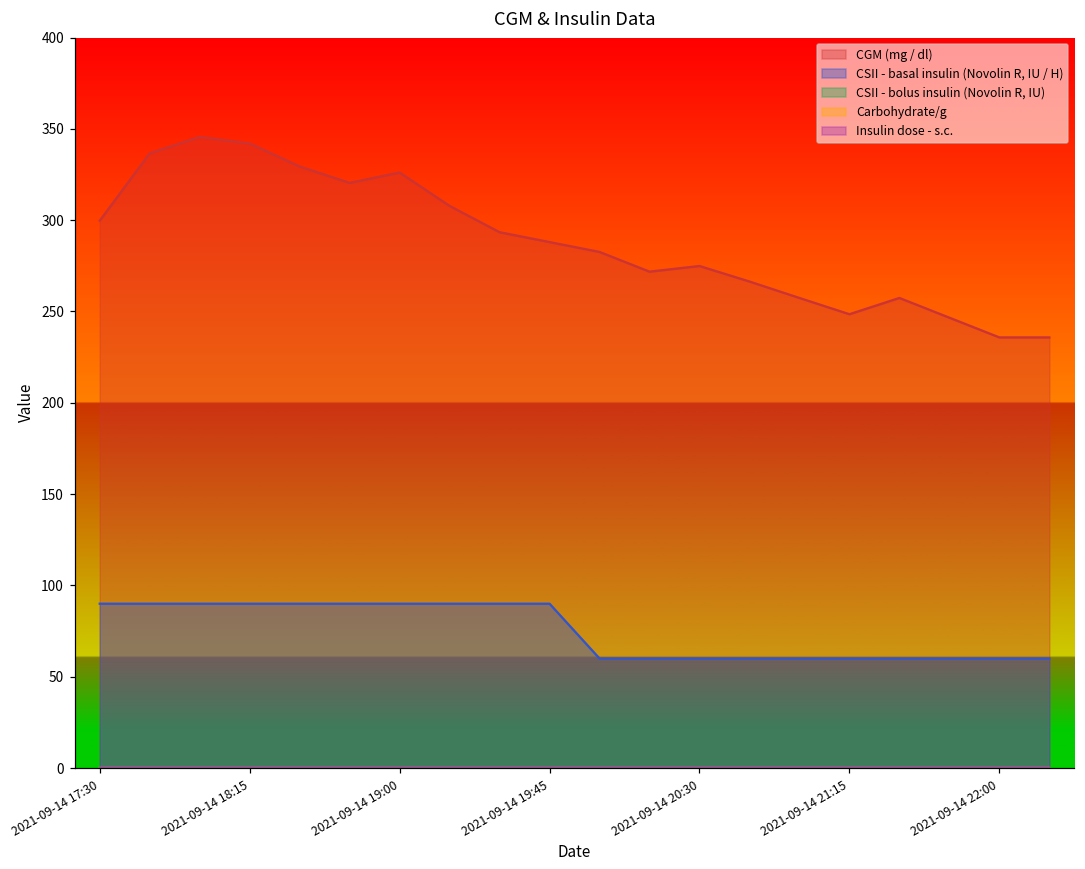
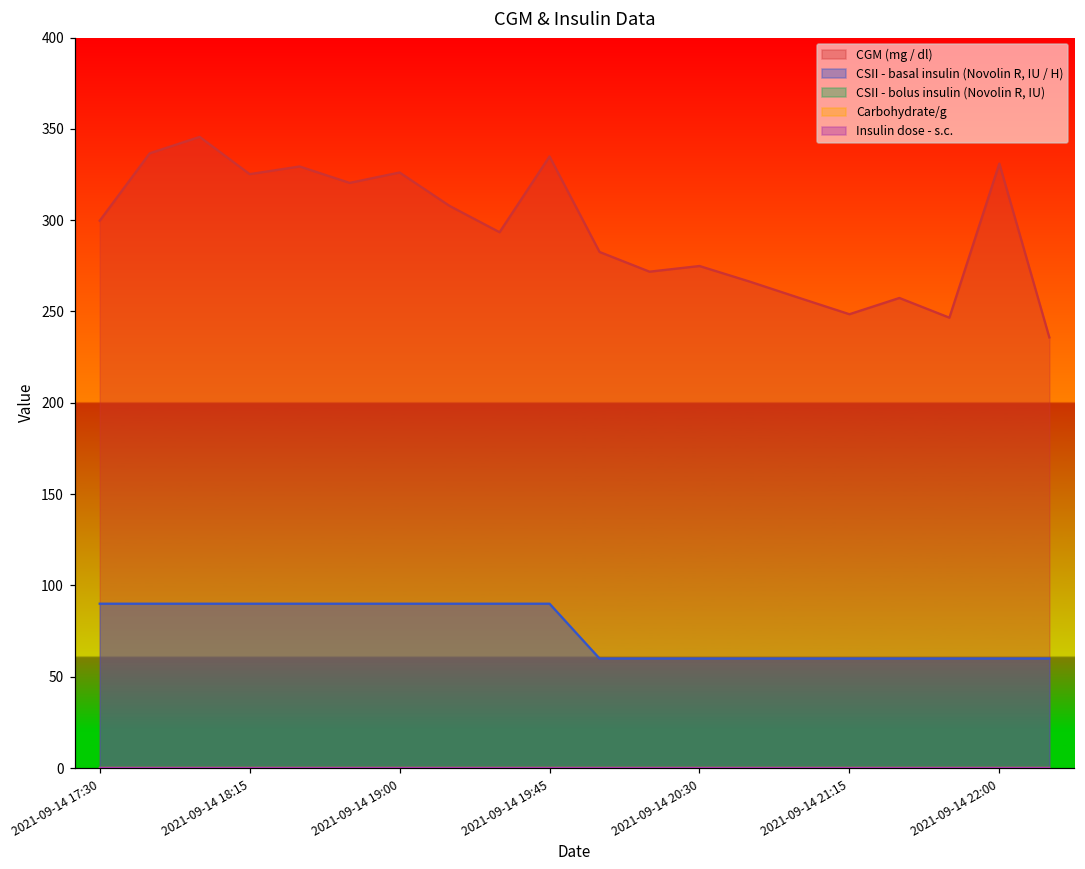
  {
    "CGM (mg / dl)": {
      "2021-09-14 17:30": 300,
-     "2021-09-14 18:15": 342,
+     "2021-09-14 18:15": 325,
      "2021-09-14 19:00": 326,
-     "2021-09-14 19:45": 288,
+     "2021-09-14 19:45": 335,
      "2021-09-14 20:30": 275,
      "2021-09-14 21:15": 249,
-     "2021-09-14 22:00": 236
+     "2021-09-14 22:00": 331
    },
    "CSII - basal insulin (Novolin R, IU / H)": {
      "2021-09-14 17:30": 90,
      "2021-09-14 18:15": 90,
      "2021-09-14 19:00": 90,
      "2021-09-14 19:45": 90,
      "2021-09-14 20:30": 60,
      "2021-09-14 21:15": 60,
      "2021-09-14 22:00": 60
    },
    "Insulin dose - s.c.": {
      "2021-09-14 17:30": 0,
      "2021-09-14 18:15": 0,
      "2021-09-14 19:00": 0,
      "2021-09-14 19:45": 0,
      "2021-09-14 20:30": 0,
      "2021-09-14 21:15": 0,
      "2021-09-14 22:00": 0
    }
  }
